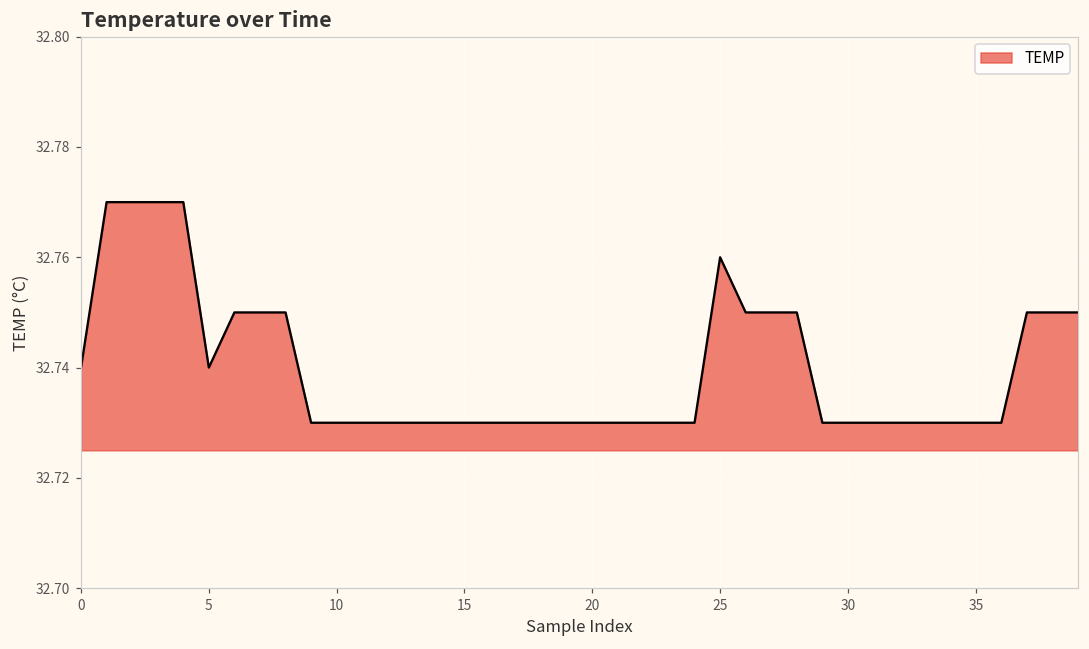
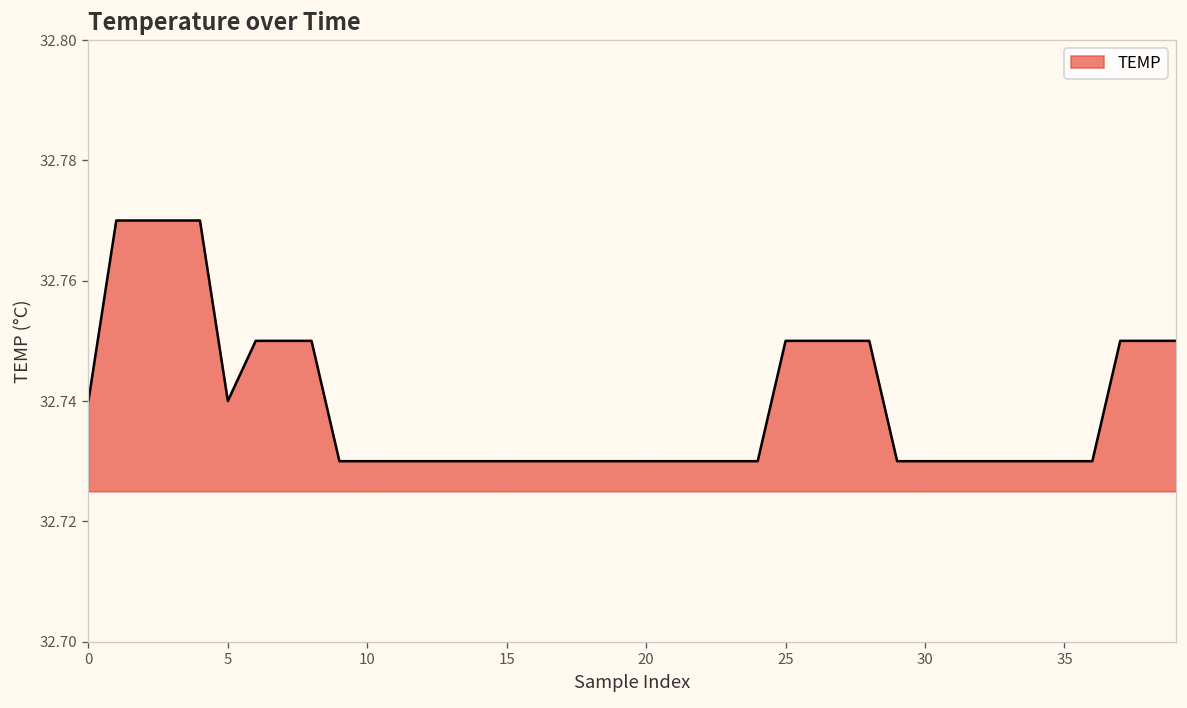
  {
    "0": 32.74,
    "5": 32.74,
    "10": 32.73,
    "15": 32.73,
    "20": 32.73,
-   "25": 32.76,
+   "25": 32.75,
    "30": 32.73,
    "35": 32.73
  }
